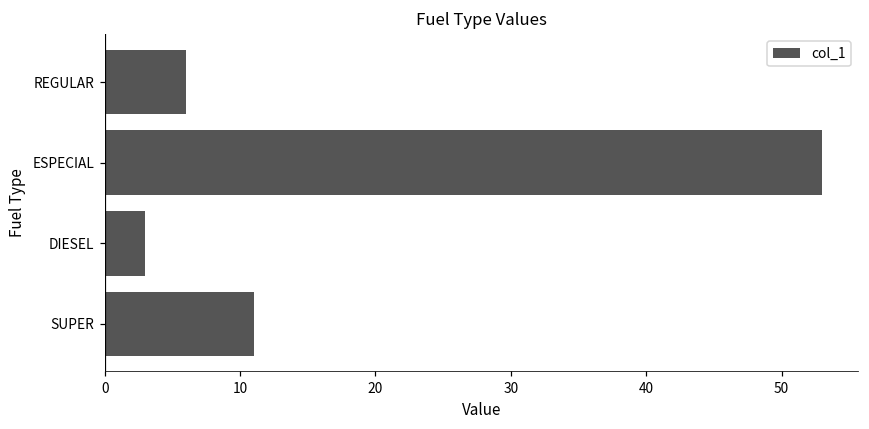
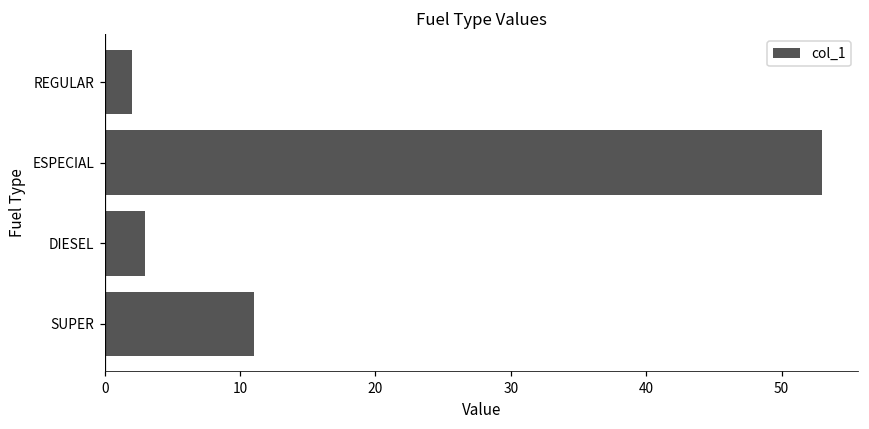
  {
-   "REGULAR": 6,
+   "REGULAR": 2,
    "ESPECIAL": 53,
    "DIESEL": 3,
    "SUPER": 11
  }
